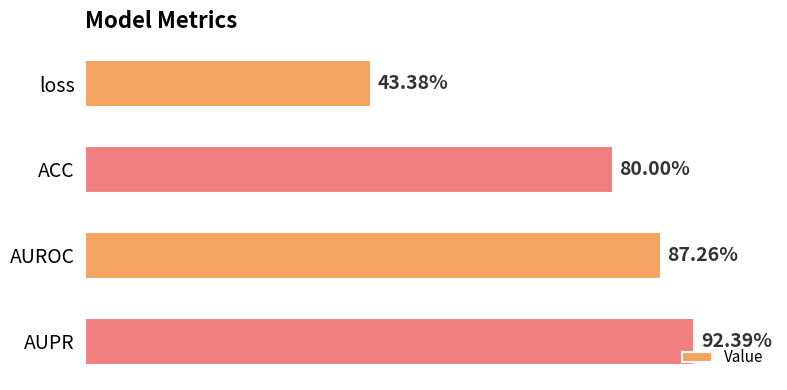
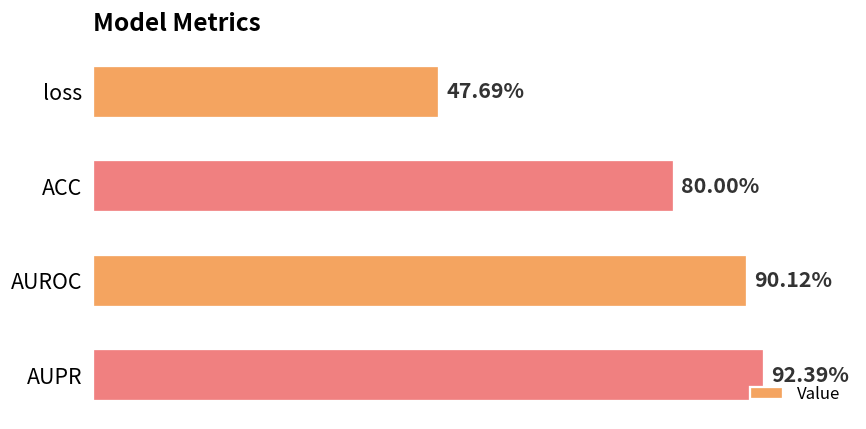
  {
-   "loss": "43.38%",
+   "loss": "47.69%",
    "ACC": "80.00%",
-   "AUROC": "87.26%",
+   "AUROC": "90.12%",
    "AUPR": "92.39%"
  }
